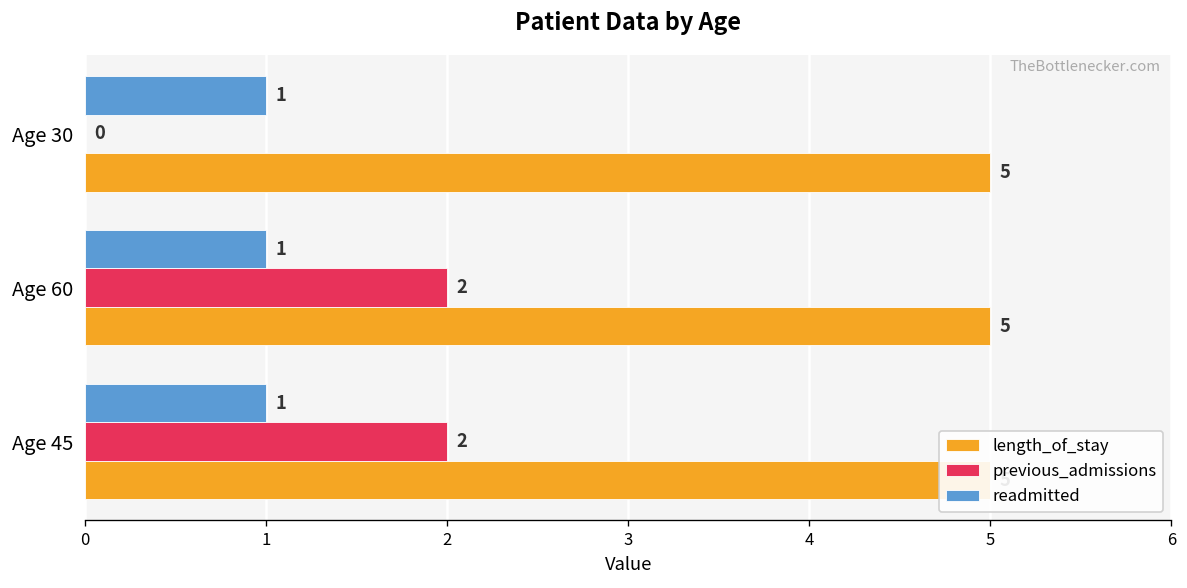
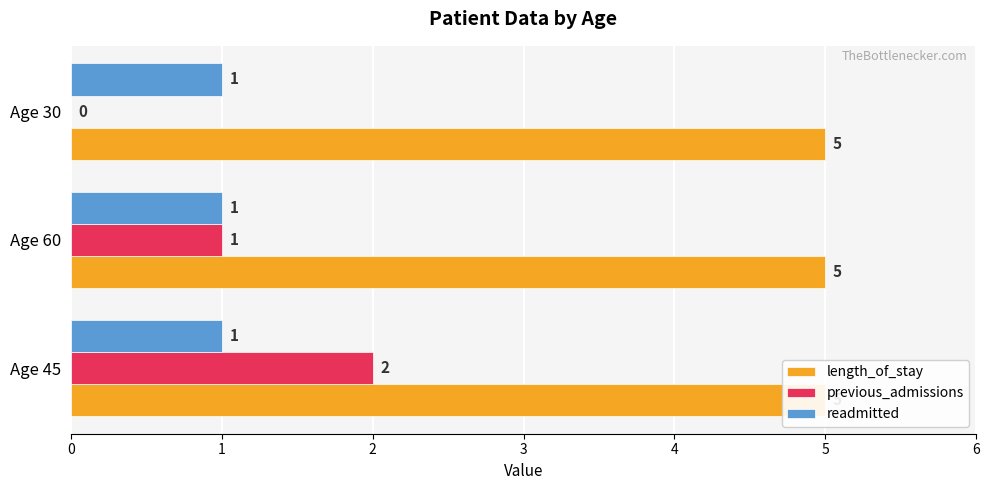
  {
    "length_of_stay": {
      "Age 30": 5,
      "Age 60": 5
    },
    "previous_admissions": {
      "Age 30": 0,
-     "Age 60": 2,
+     "Age 60": 1,
      "Age 45": 2
    },
    "readmitted": {
      "Age 30": 1,
      "Age 60": 1,
      "Age 45": 1
    }
  }
